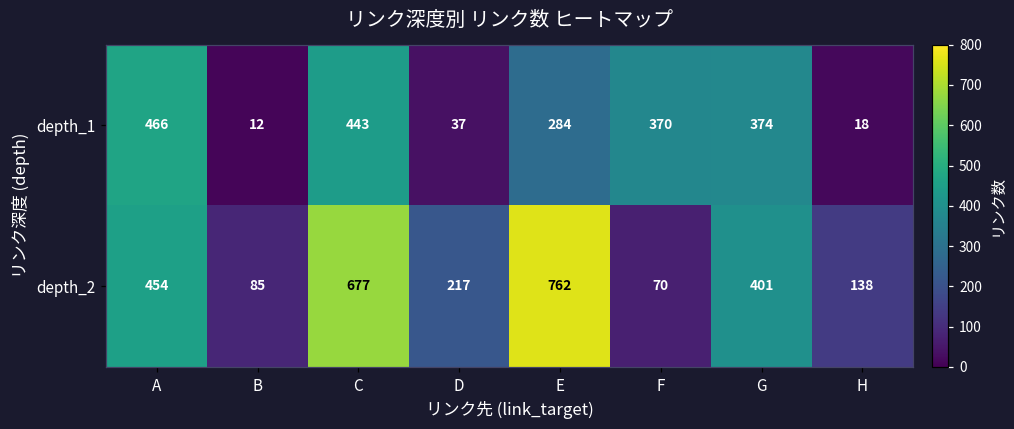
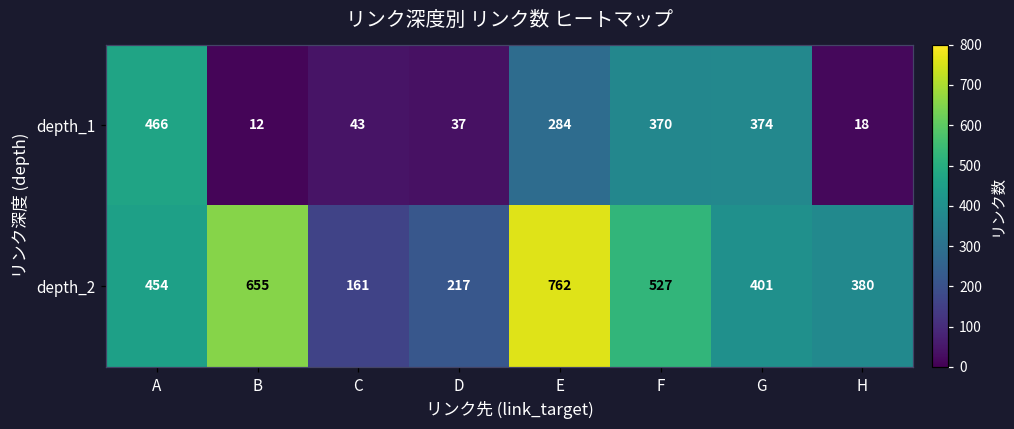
  {
    "depth_1": {
      "A": 466,
      "B": 12,
-     "C": 443,
+     "C": 43,
      "D": 37,
      "E": 284,
      "F": 370,
      "G": 374,
      "H": 18
    },
    "depth_2": {
      "A": 454,
-     "B": 85,
-     "C": 677,
+     "B": 655,
+     "C": 161,
      "D": 217,
      "E": 762,
-     "F": 70,
+     "F": 527,
      "G": 401,
-     "H": 138
+     "H": 380
    }
  }
